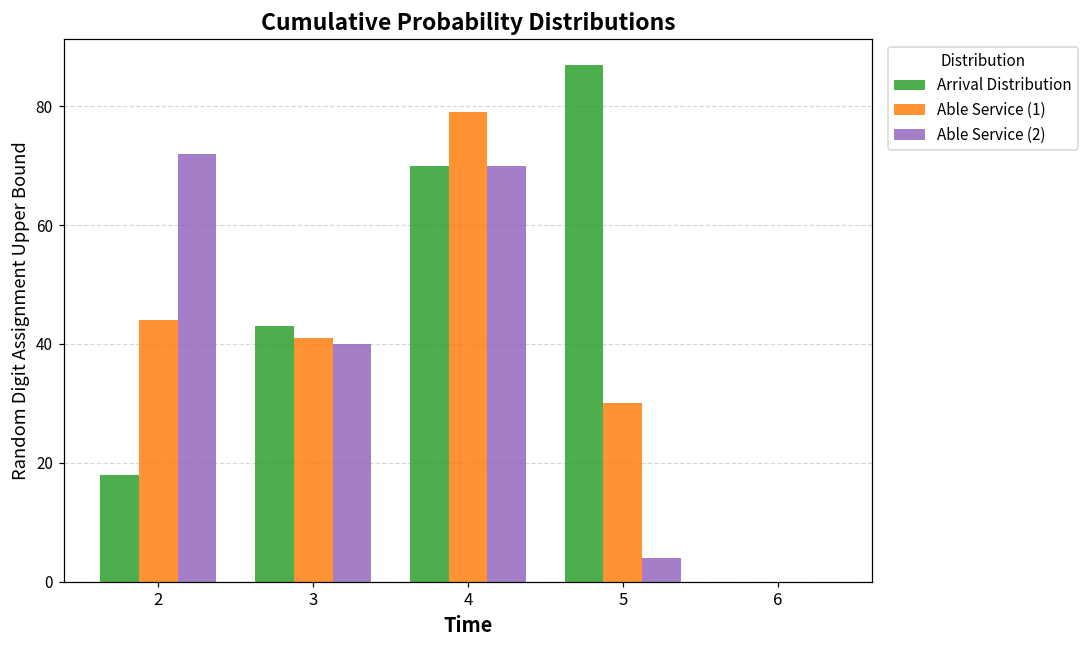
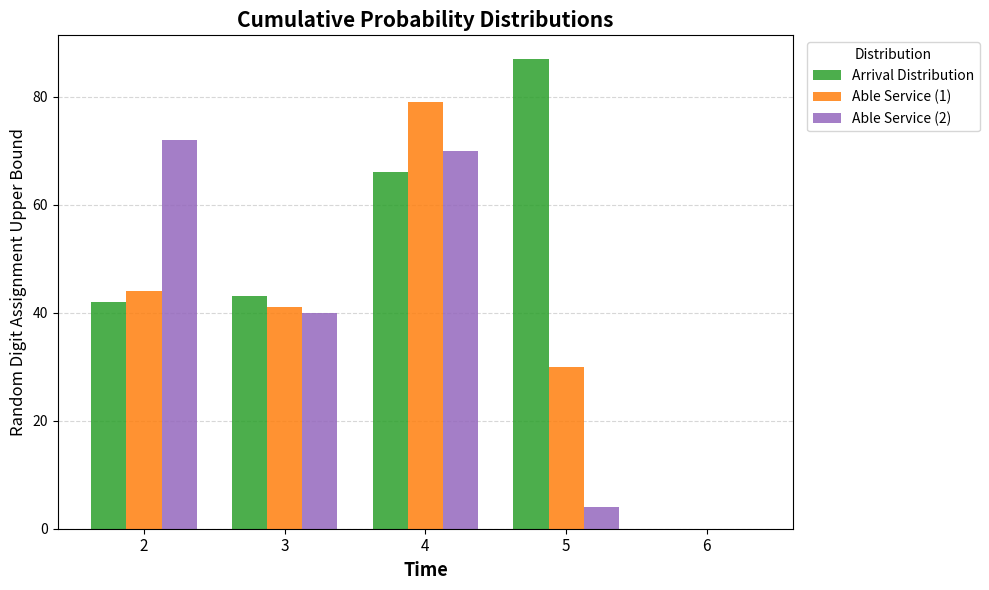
  {
    "Arrival Distribution": {
-     "2": 18,
+     "2": 42,
      "3": 43,
-     "4": 70,
+     "4": 66,
      "5": 87,
      "6": 0
    },
    "Able Service (1)": {
      "2": 44,
      "3": 41,
      "4": 79,
      "5": 30,
      "6": 0
    },
    "Able Service (2)": {
      "2": 72,
      "3": 40,
      "4": 70,
      "5": 4,
      "6": 0
    }
  }
